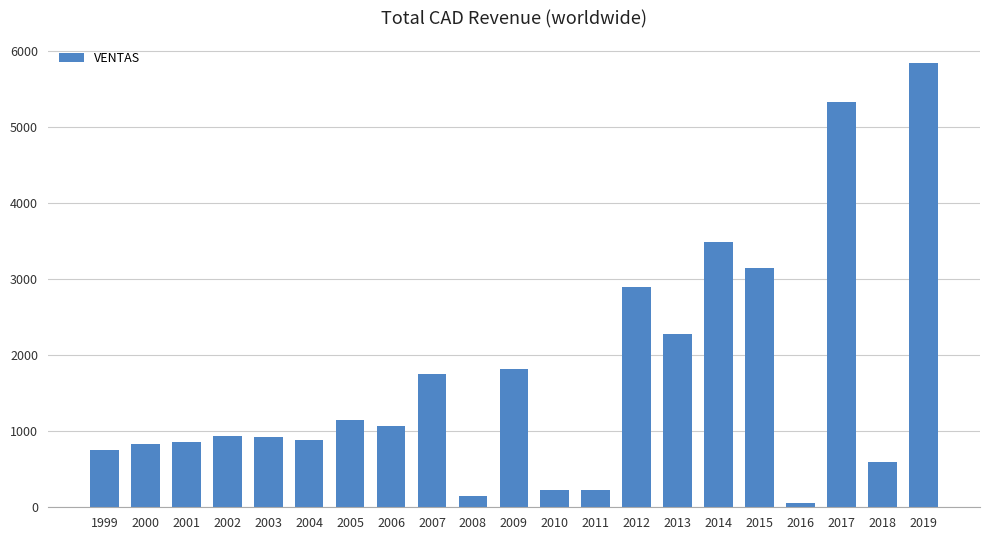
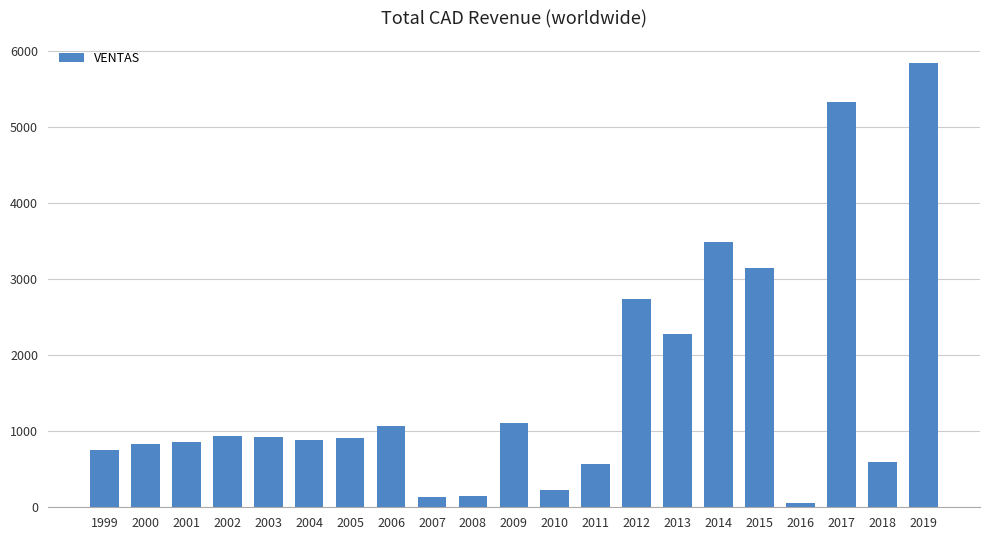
  {
    "1999": 800,
    "2000": 800,
    "2001": 900,
    "2002": 900,
    "2003": 900,
    "2004": 900,
-   "2005": 1100,
+   "2005": 900,
    "2006": 1100,
-   "2007": 1800,
+   "2007": 100,
    "2008": 100,
-   "2009": 1800,
+   "2009": 1100,
    "2010": 200,
-   "2011": 200,
-   "2012": 2900,
+   "2011": 600,
+   "2012": 2700,
    "2013": 2300,
    "2014": 3500,
    "2015": 3200,
    "2016": 100,
    "2017": 5300,
    "2018": 600,
    "2019": 5800
  }
